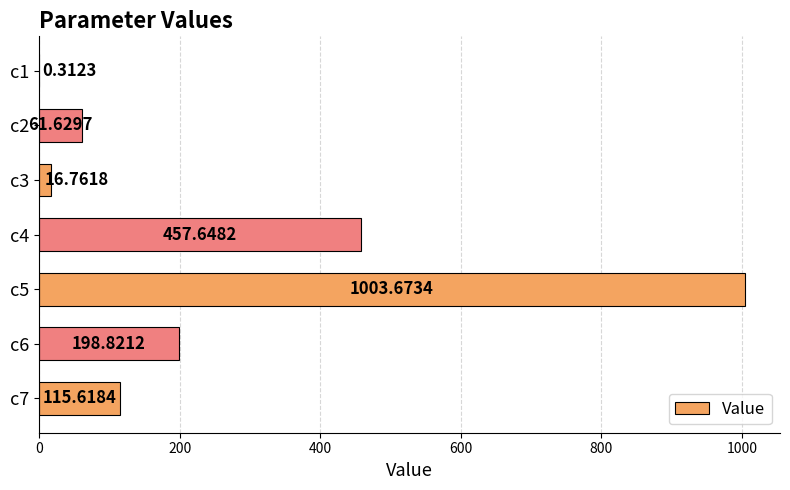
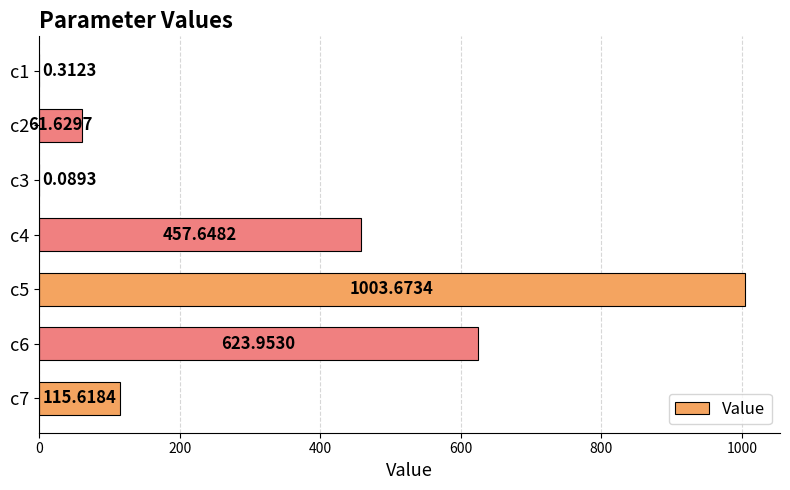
  {
    "c1": 0.3123,
    "c2": 61.6297,
-   "c3": 16.7618,
+   "c3": 0.0893,
    "c4": 457.6482,
    "c5": 1003.6734,
-   "c6": 198.8212,
+   "c6": 623.9530,
    "c7": 115.6184
  }
